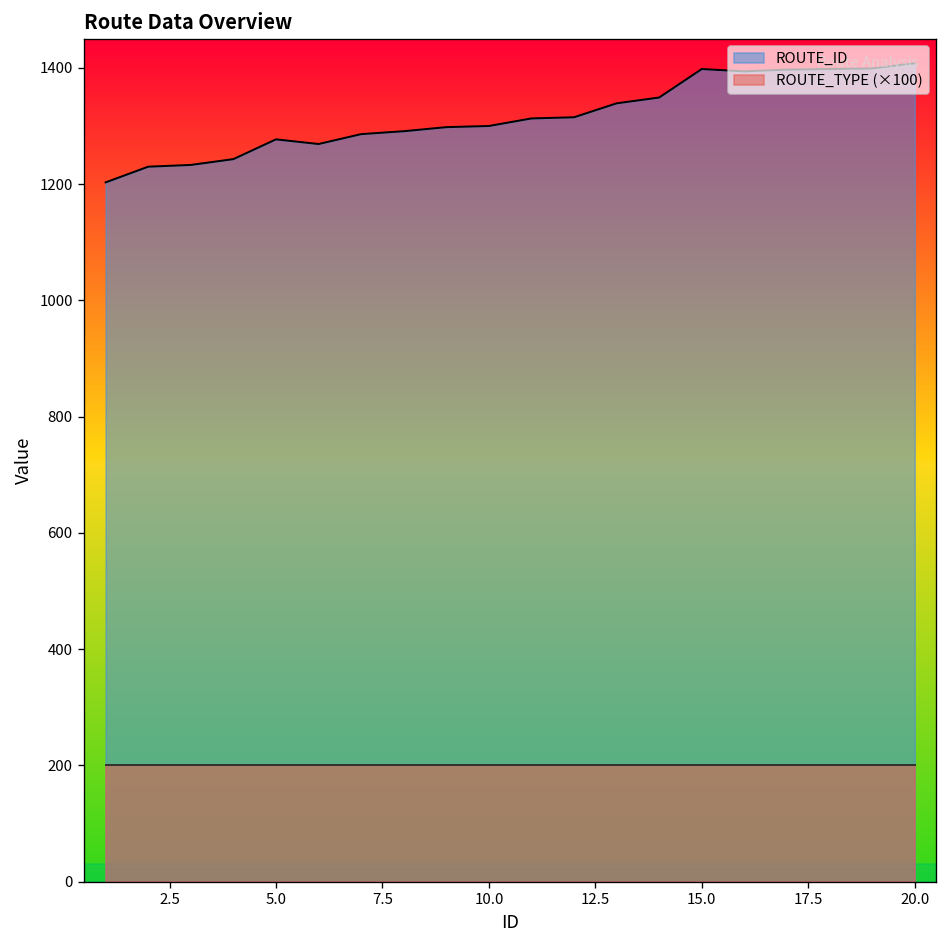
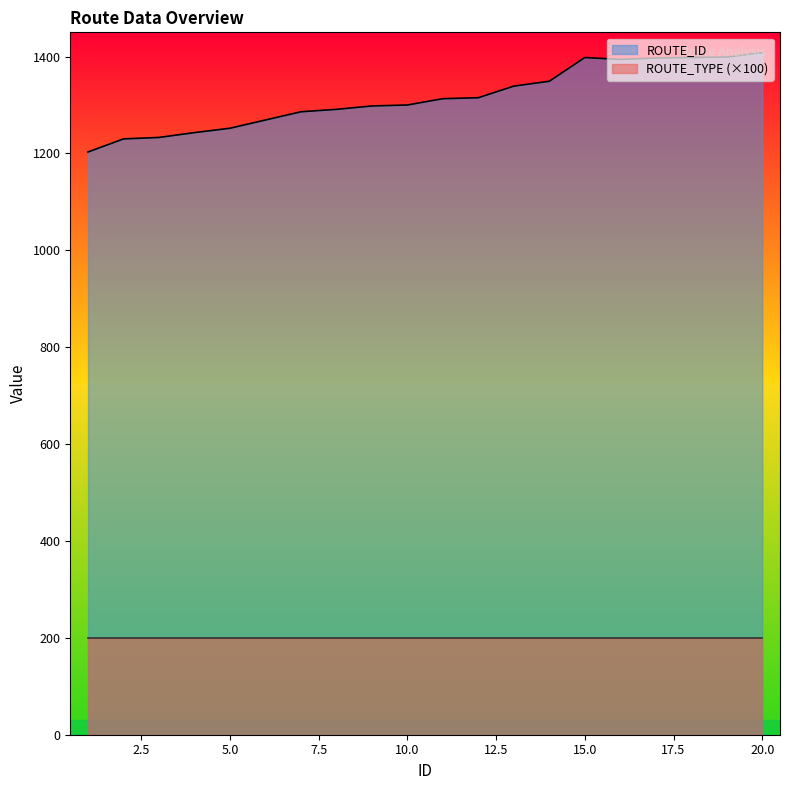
  {
    "ROUTE_ID": {
-     "5.0": 1280,
+     "5.0": 1250,
      "10.0": 1300,
      "15.0": 1400
    },
    "ROUTE_TYPE (×100)": {
      "5.0": 200,
      "10.0": 200,
      "15.0": 200,
      "20.0": 200
    }
  }
